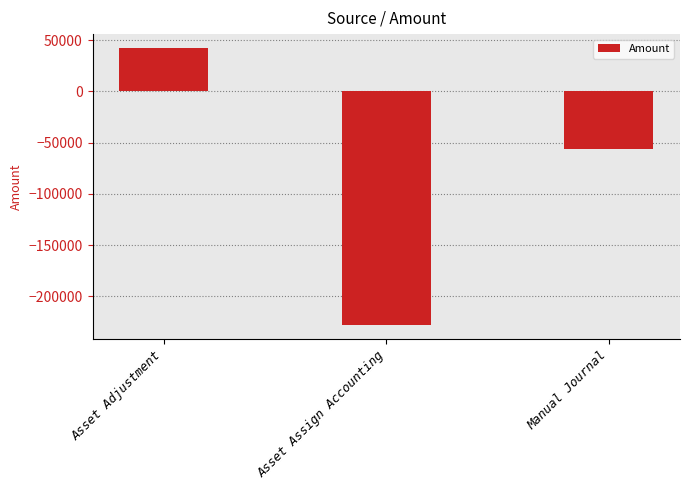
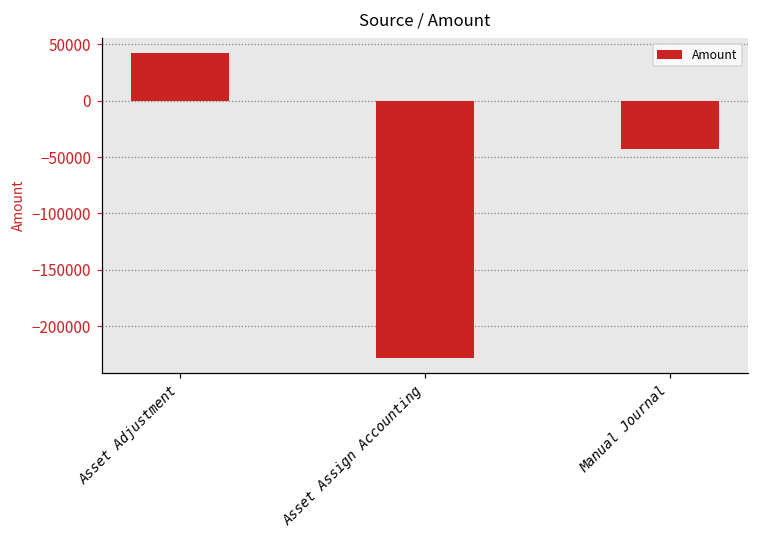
  {
    "Asset Adjustment": 42000,
    "Asset Assign Accounting": -228000,
-   "Manual Journal": -56000
+   "Manual Journal": -42000
  }
